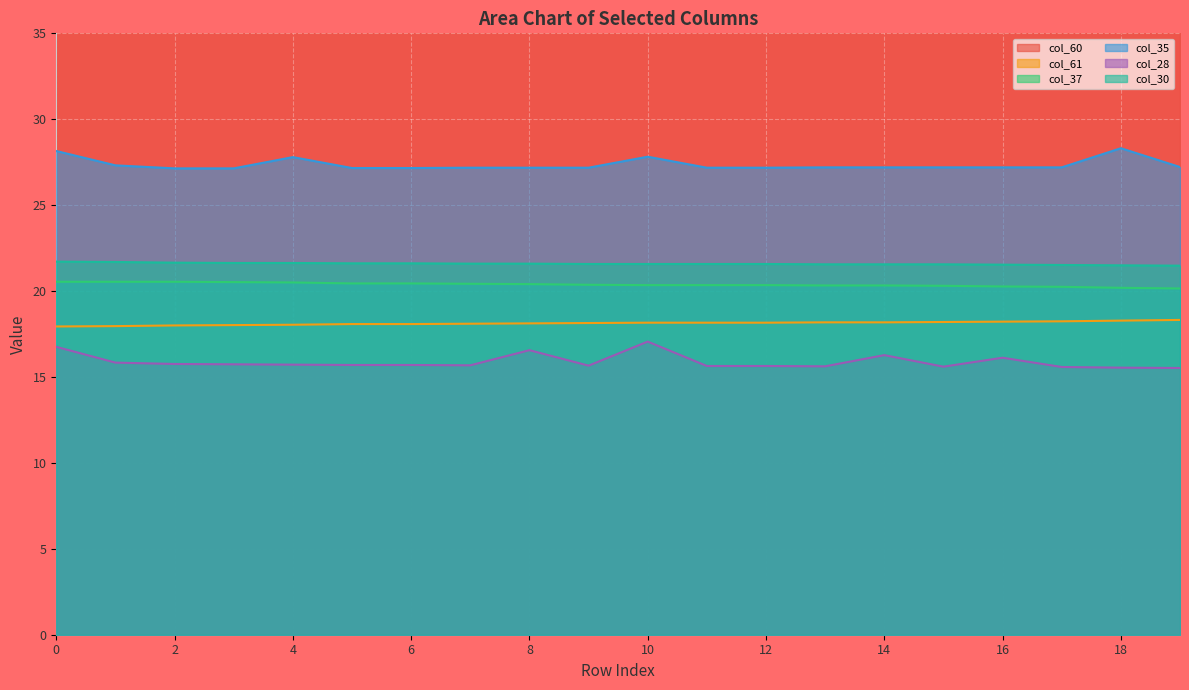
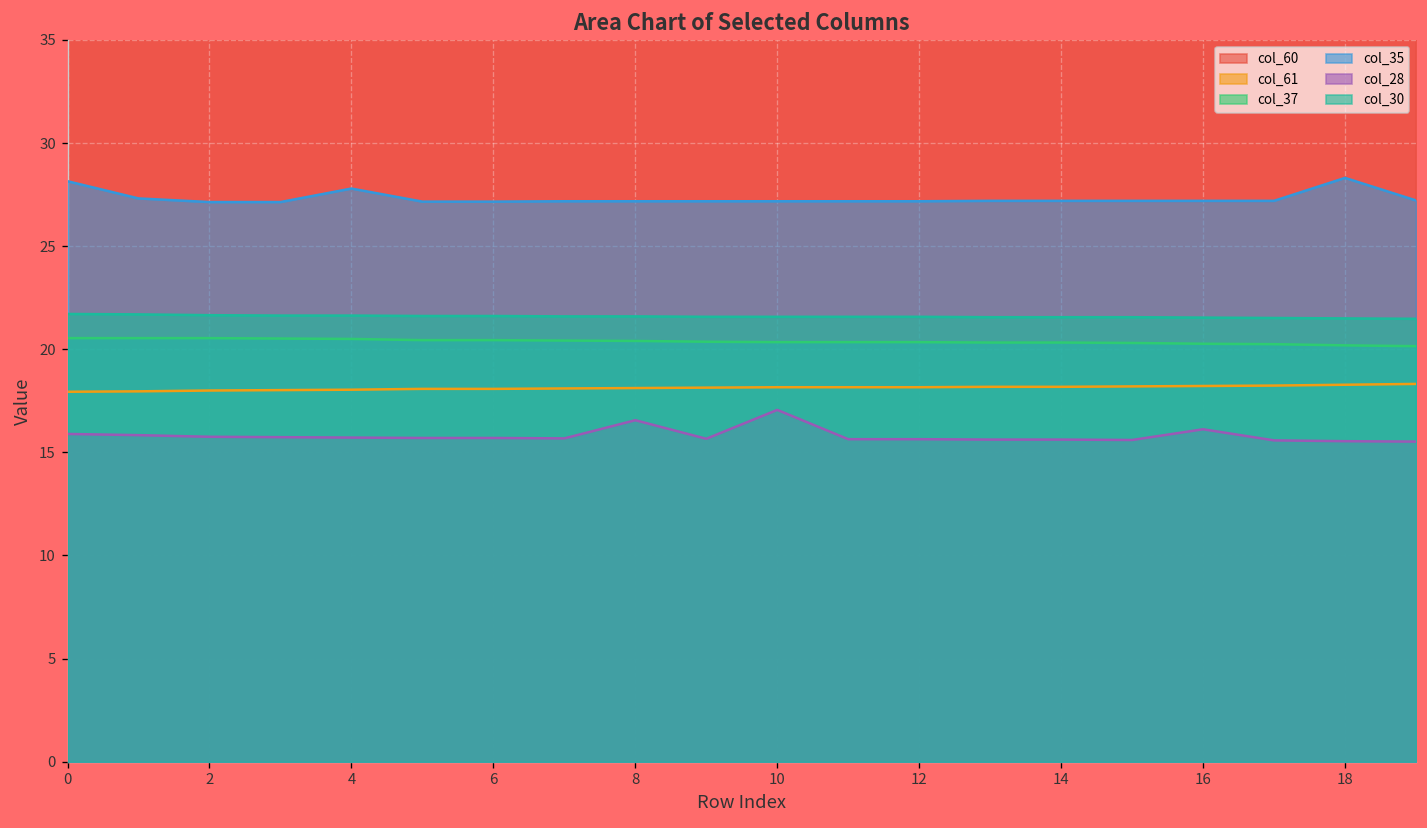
  {
    "col_61": {
      "0": 17.9,
      "2": 18.0,
      "4": 18.0,
      "6": 18.1,
      "8": 18.1,
      "10": 18.2,
      "12": 18.2,
      "14": 18.2,
      "16": 18.2,
      "18": 18.3
    },
    "col_35": {
      "0": 28.2,
      "2": 27.1,
      "4": 27.8,
      "6": 27.2,
      "8": 27.2,
-     "10": 27.8,
+     "10": 27.2,
      "12": 27.2,
      "14": 27.2,
      "16": 27.2,
      "18": 28.3
    },
    "col_28": {
-     "0": 16.8,
+     "0": 15.9,
      "2": 15.8,
      "4": 15.7,
      "6": 15.7,
      "8": 16.6,
      "10": 17.1,
      "12": 15.6,
-     "14": 16.3,
+     "14": 15.6,
      "16": 16.1,
      "18": 15.5
    }
  }
